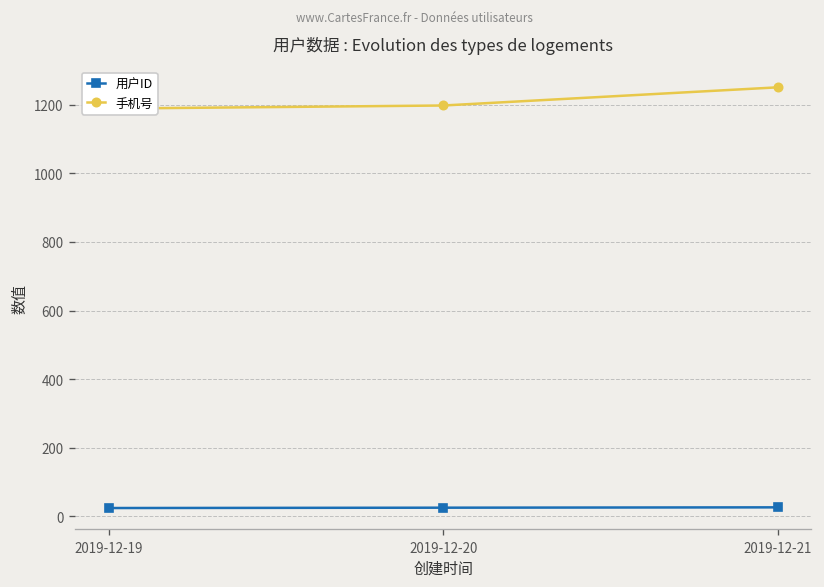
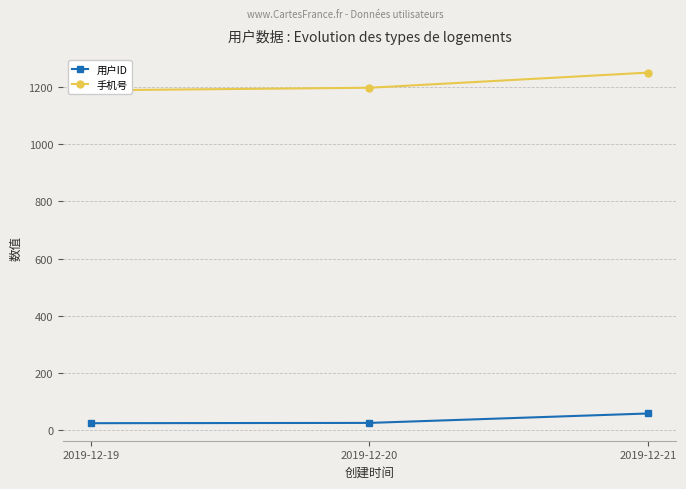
  {
    "用户ID": {
      "2019-12-19": 20,
      "2019-12-20": 30,
-     "2019-12-21": 30
+     "2019-12-21": 60
    },
    "手机号": {
      "2019-12-20": 1200,
      "2019-12-21": 1250
    }
  }
